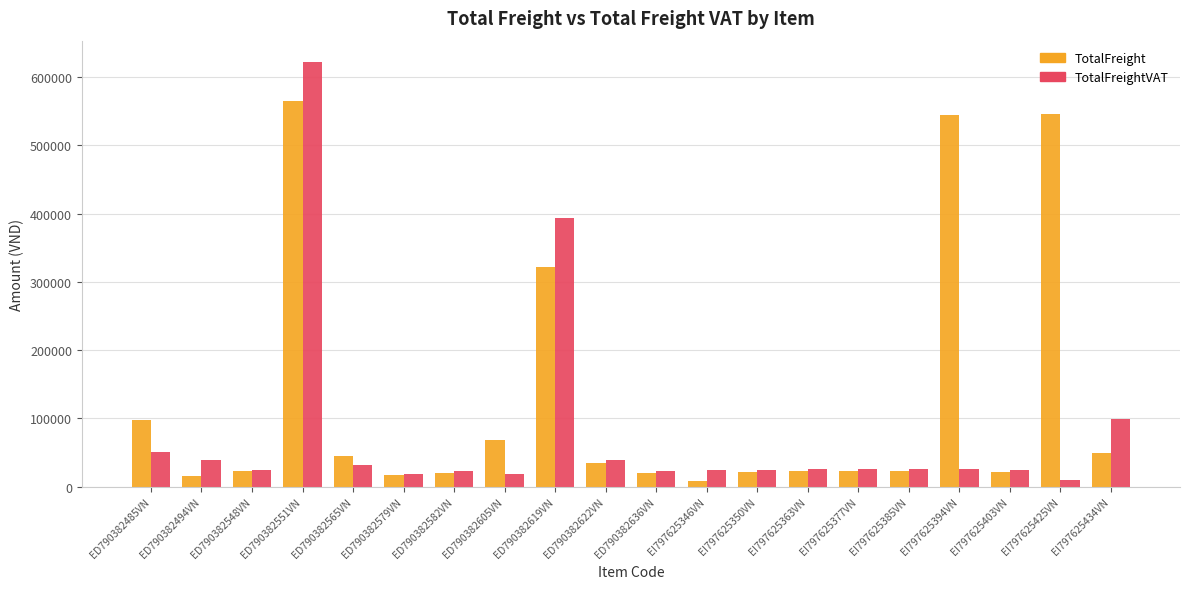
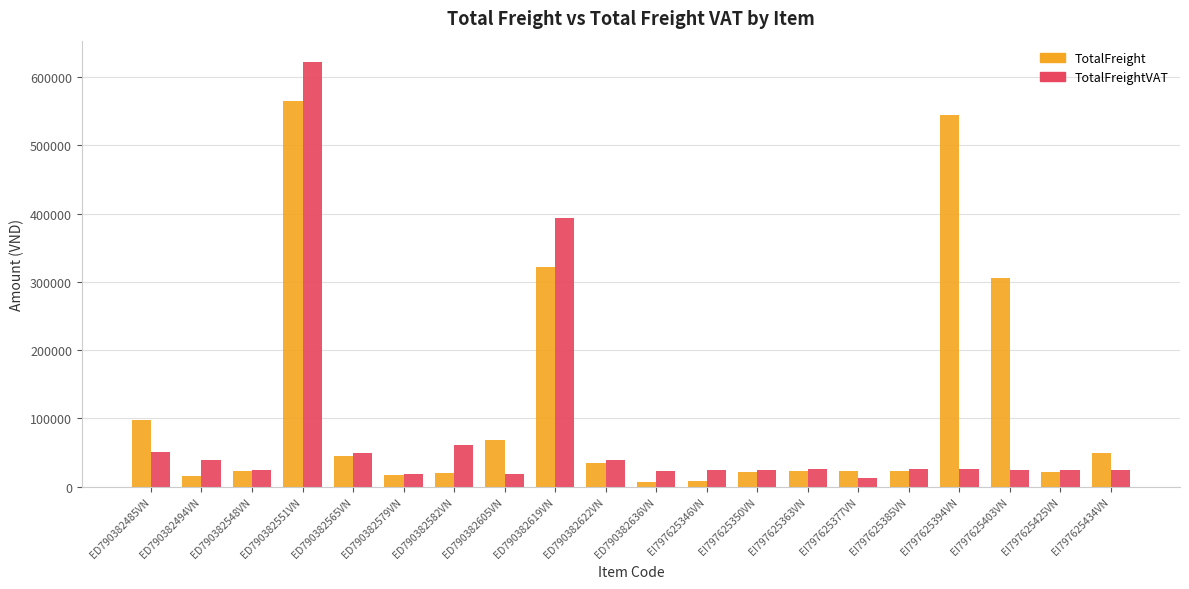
  {
    "TotalFreight": {
      "ED790382485VN": 100000,
      "ED790382494VN": 20000,
      "ED790382548VN": 20000,
      "ED790382551VN": 570000,
      "ED790382565VN": 40000,
      "ED790382579VN": 20000,
      "ED790382582VN": 20000,
      "ED790382605VN": 70000,
      "ED790382619VN": 320000,
      "ED790382622VN": 40000,
-     "ED790382636VN": 20000,
+     "ED790382636VN": 10000,
      "EI797625346VN": 10000,
      "EI797625350VN": 20000,
      "EI797625363VN": 20000,
      "EI797625377VN": 20000,
      "EI797625385VN": 20000,
      "EI797625394VN": 540000,
-     "EI797625403VN": 20000,
-     "EI797625425VN": 550000,
+     "EI797625403VN": 310000,
+     "EI797625425VN": 20000,
      "EI797625434VN": 50000
    },
    "TotalFreightVAT": {
      "ED790382485VN": 50000,
      "ED790382494VN": 40000,
      "ED790382548VN": 20000,
      "ED790382551VN": 620000,
-     "ED790382565VN": 30000,
+     "ED790382565VN": 50000,
      "ED790382579VN": 20000,
-     "ED790382582VN": 20000,
+     "ED790382582VN": 60000,
      "ED790382605VN": 20000,
      "ED790382619VN": 390000,
      "ED790382622VN": 40000,
      "ED790382636VN": 20000,
      "EI797625346VN": 20000,
      "EI797625350VN": 20000,
      "EI797625363VN": 30000,
-     "EI797625377VN": 30000,
+     "EI797625377VN": 10000,
      "EI797625385VN": 30000,
      "EI797625394VN": 30000,
      "EI797625403VN": 20000,
-     "EI797625425VN": 10000,
-     "EI797625434VN": 100000
+     "EI797625425VN": 20000,
+     "EI797625434VN": 20000
    }
  }
